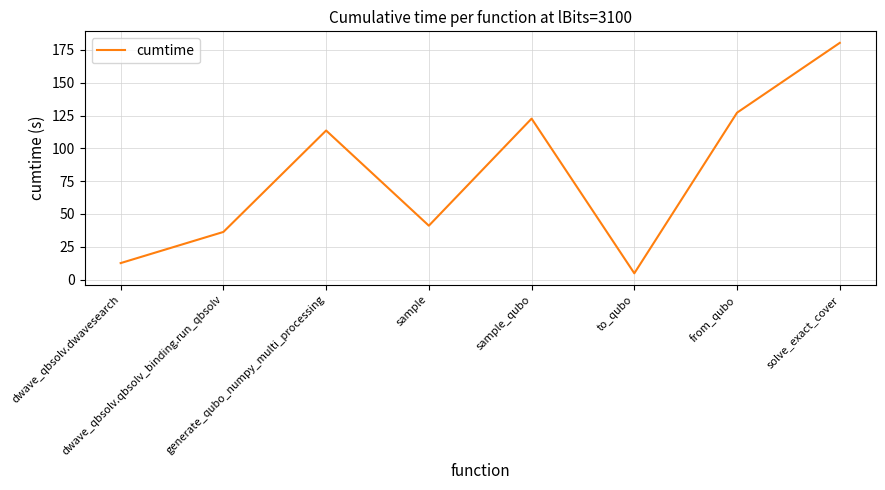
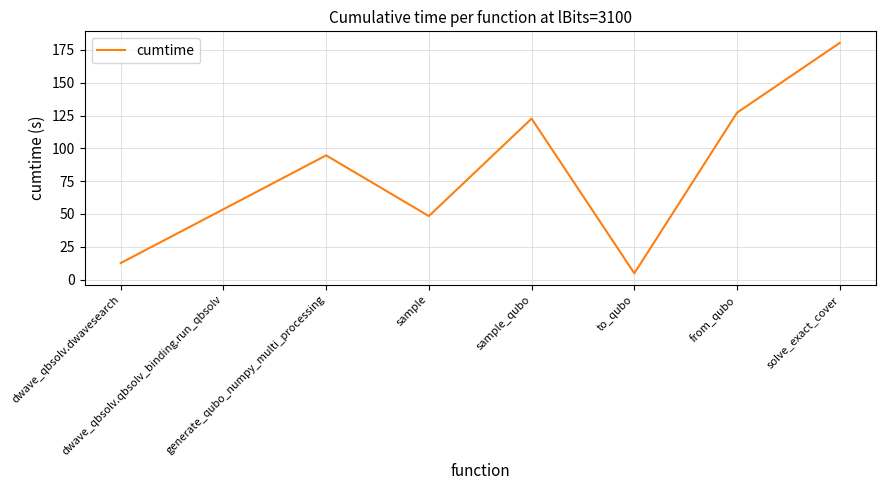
  {
    "dwave_qbsolv.dwavesearch": 13,
-   "dwave_qbsolv.qbsolv_binding.run_qbsolv": 36,
-   "generate_qubo_numpy_multi_processing": 114,
-   "sample": 41,
+   "dwave_qbsolv.qbsolv_binding.run_qbsolv": 54,
+   "generate_qubo_numpy_multi_processing": 95,
+   "sample": 48,
    "sample_qubo": 123,
    "to_qubo": 5,
    "from_qubo": 127,
    "solve_exact_cover": 180
  }
